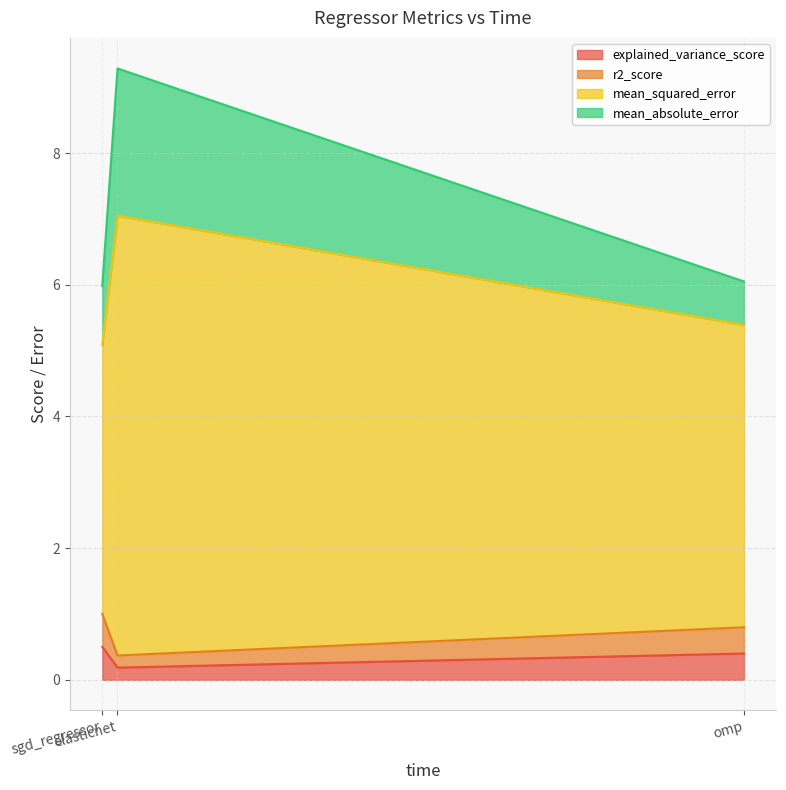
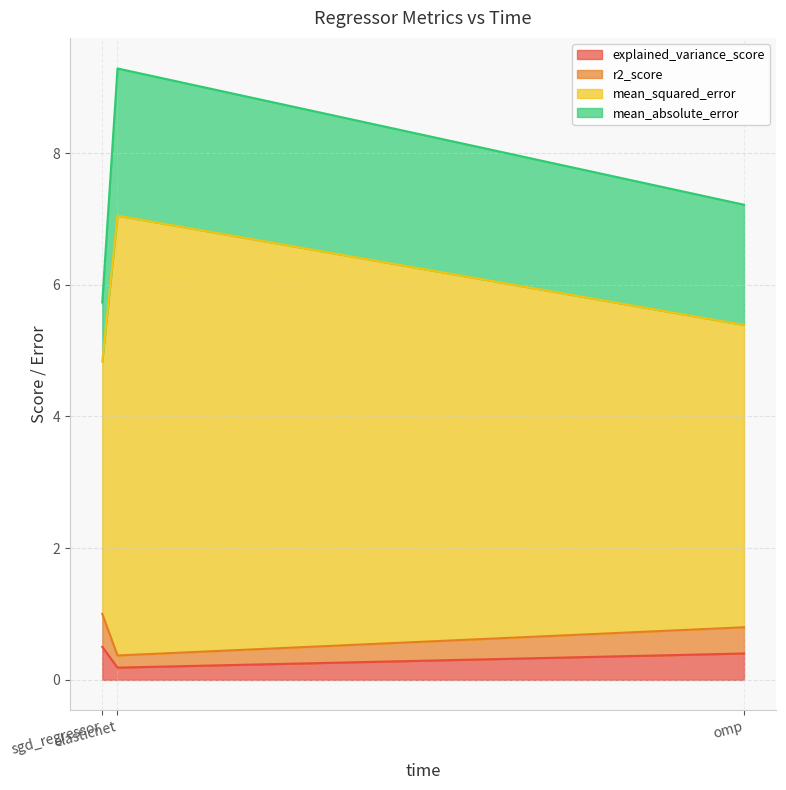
  {
    "mean_squared_error": {
-     "sgd_regressor": 4.1,
+     "sgd_regressor": 3.8,
      "elasticnet": 6.7,
      "omp": 4.6
    },
    "mean_absolute_error": {
      "sgd_regressor": 0.9,
      "elasticnet": 2.2,
-     "omp": 0.7
+     "omp": 1.8
    }
  }
